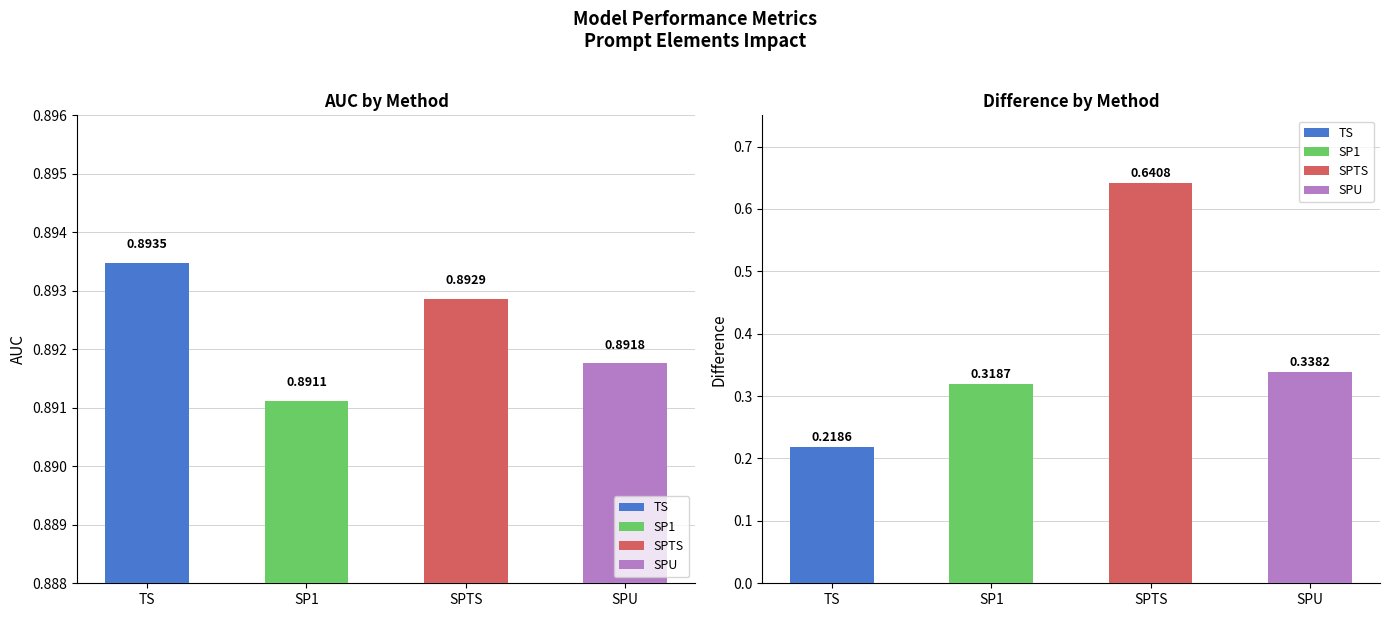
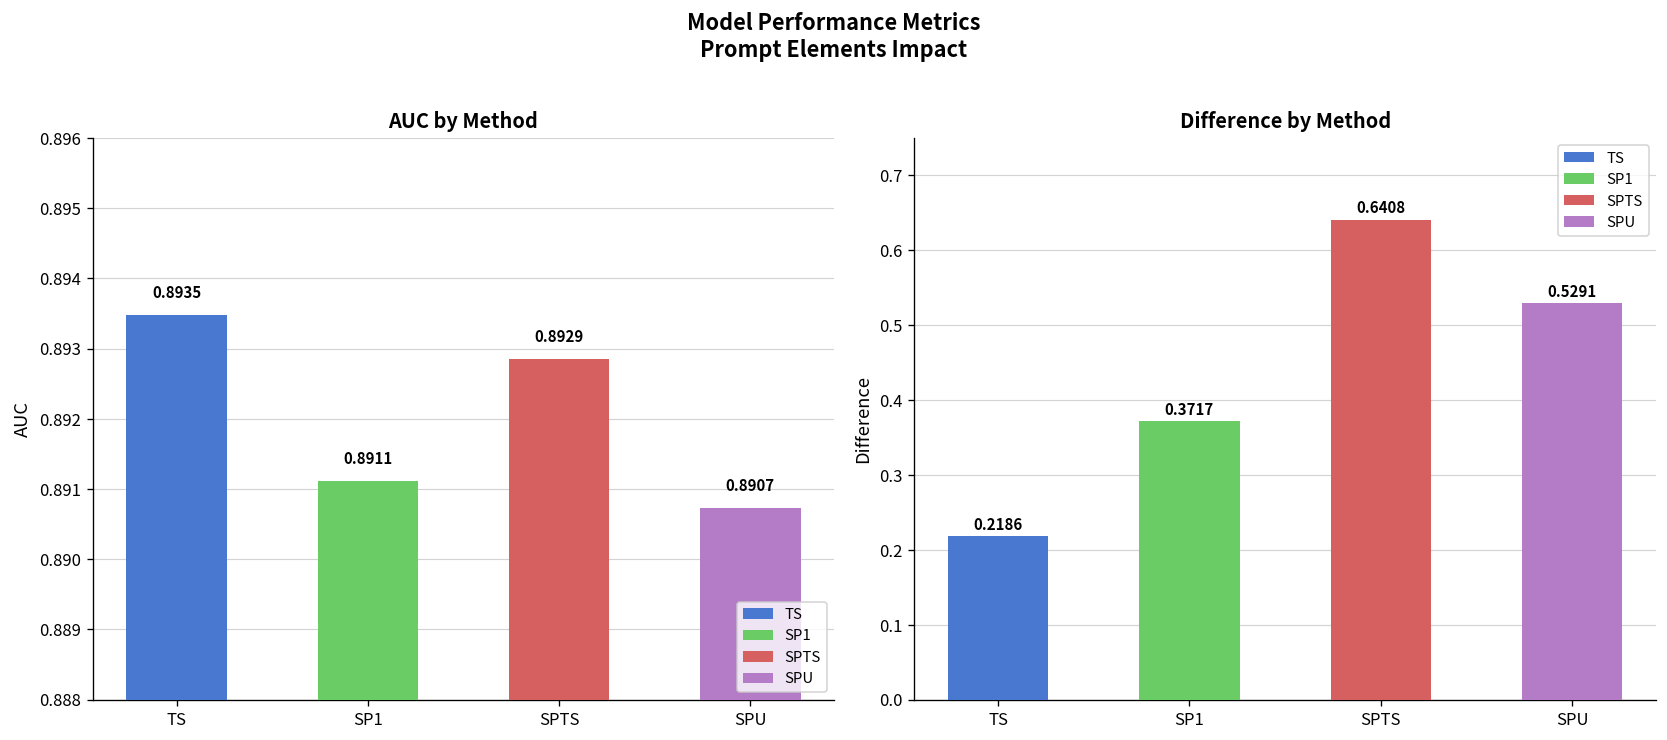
  {
    "AUC by Method": {
      "TS": 0.8935,
      "SP1": 0.8911,
      "SPTS": 0.8929,
-     "SPU": 0.8918
+     "SPU": 0.8907
    },
    "Difference by Method": {
      "TS": 0.2186,
-     "SP1": 0.3187,
+     "SP1": 0.3717,
      "SPTS": 0.6408,
-     "SPU": 0.3382
+     "SPU": 0.5291
    }
  }
